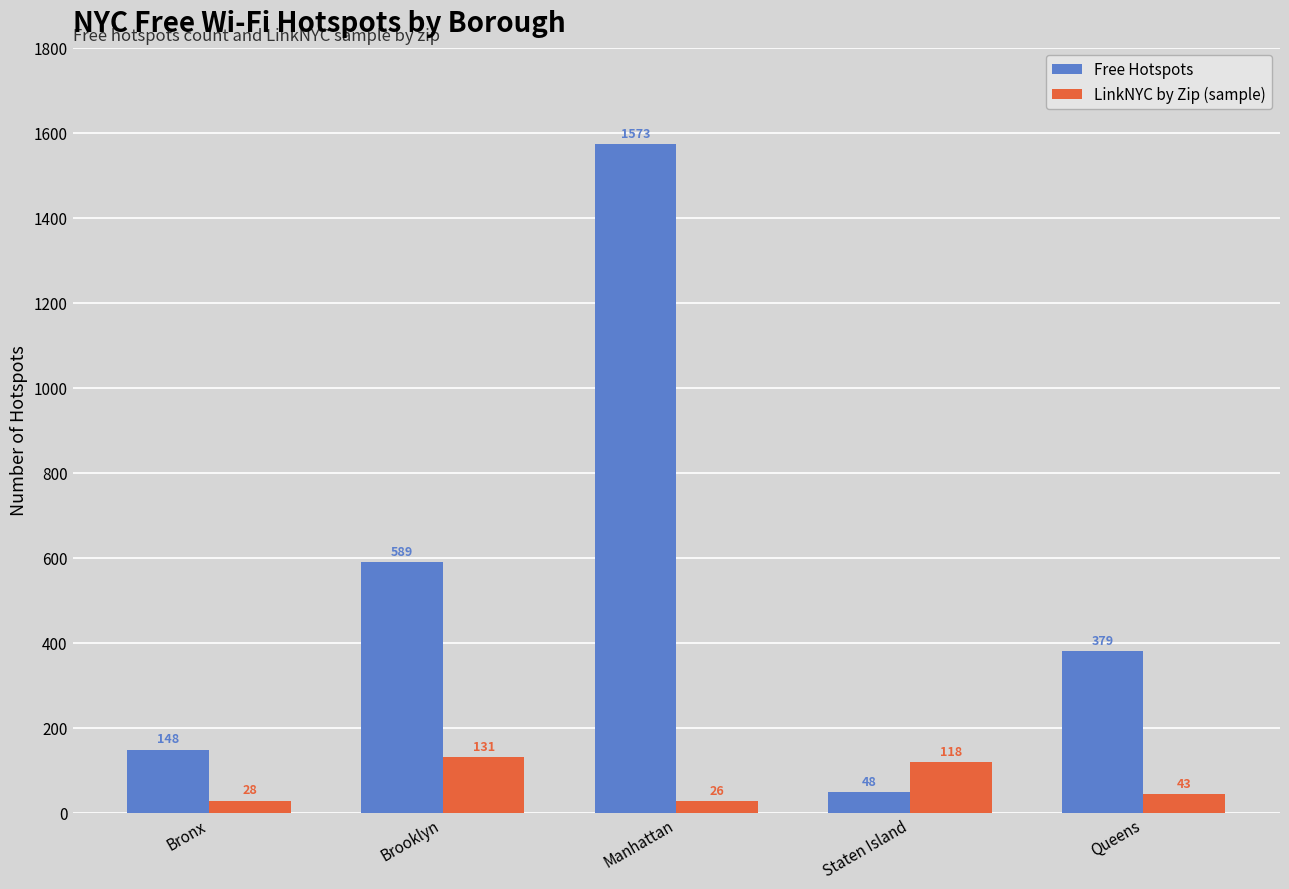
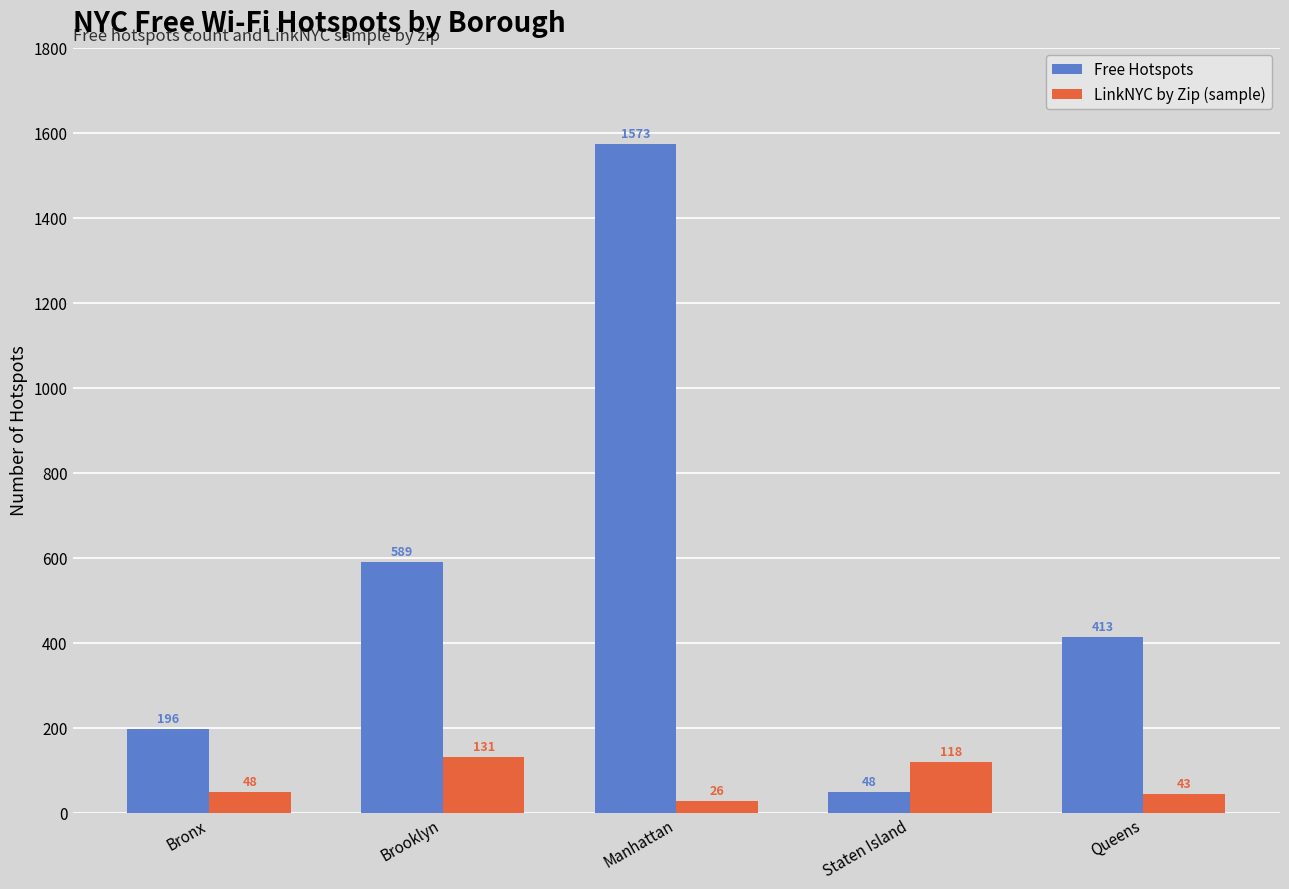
  {
    "Free Hotspots": {
-     "Bronx": 148,
+     "Bronx": 196,
      "Brooklyn": 589,
      "Manhattan": 1573,
      "Staten Island": 48,
-     "Queens": 379
+     "Queens": 413
    },
    "LinkNYC by Zip (sample)": {
-     "Bronx": 28,
+     "Bronx": 48,
      "Brooklyn": 131,
      "Manhattan": 26,
      "Staten Island": 118,
      "Queens": 43
    }
  }
